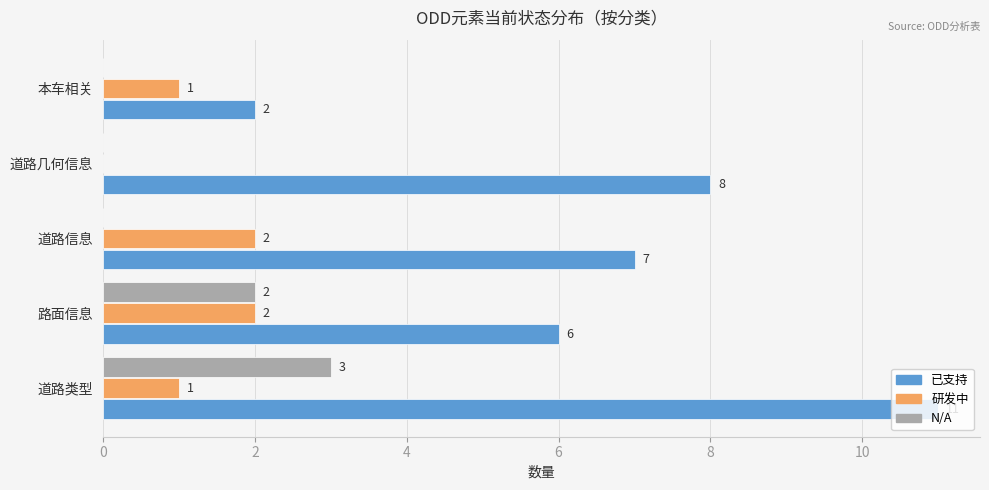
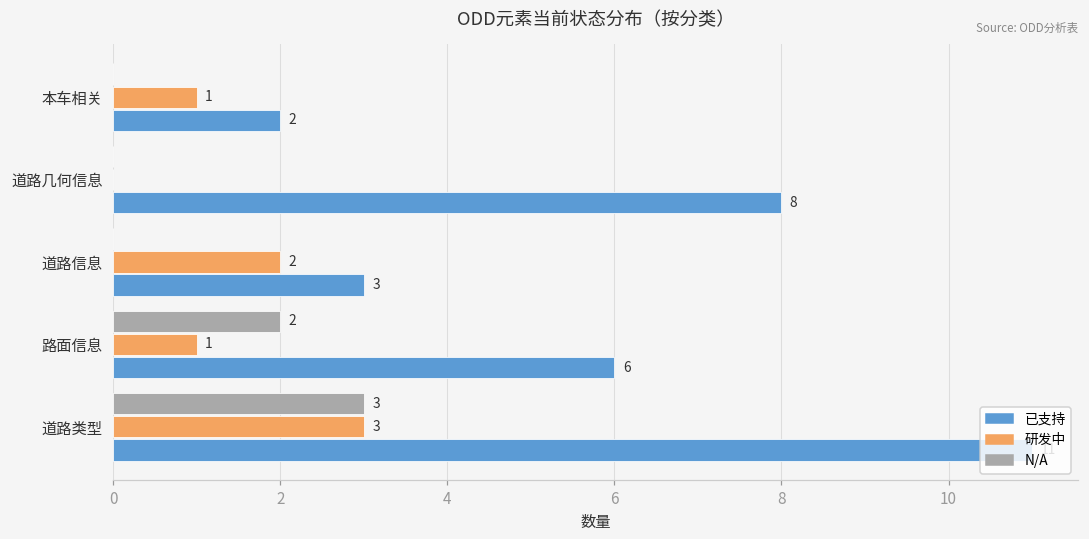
  {
    "已支持": {
      "本车相关": 2,
      "道路几何信息": 8,
-     "道路信息": 7,
+     "道路信息": 3,
      "路面信息": 6
    },
    "研发中": {
      "本车相关": 1,
      "道路信息": 2,
-     "路面信息": 2,
-     "道路类型": 1
+     "路面信息": 1,
+     "道路类型": 3
    },
    "N/A": {
      "路面信息": 2,
      "道路类型": 3
    }
  }
